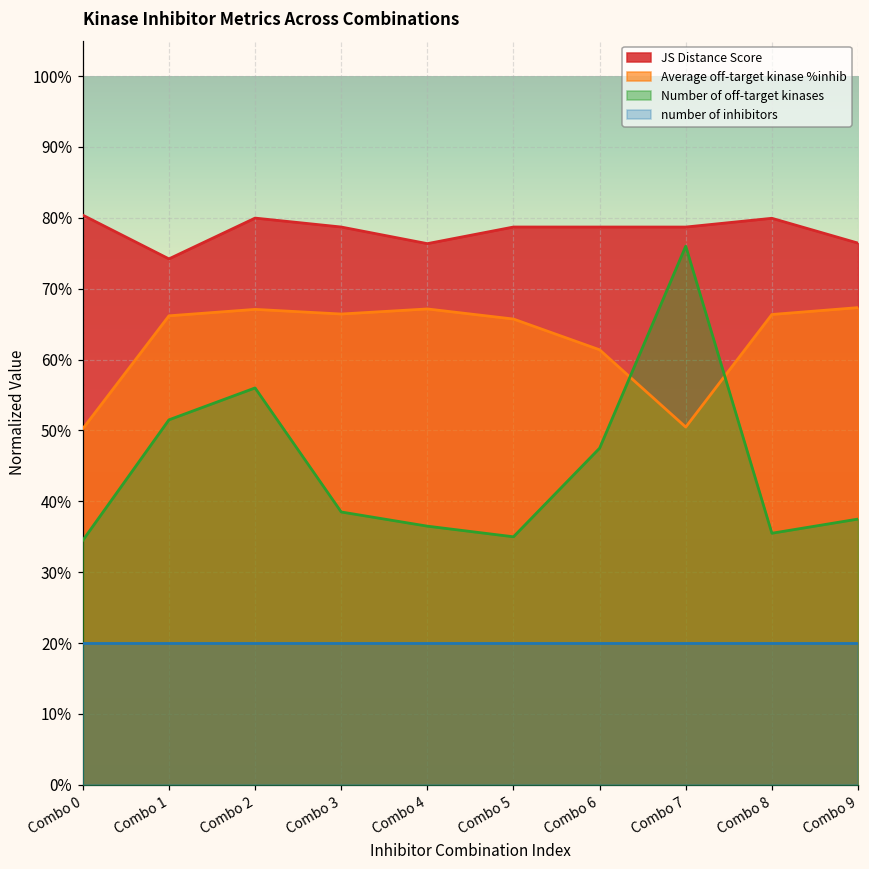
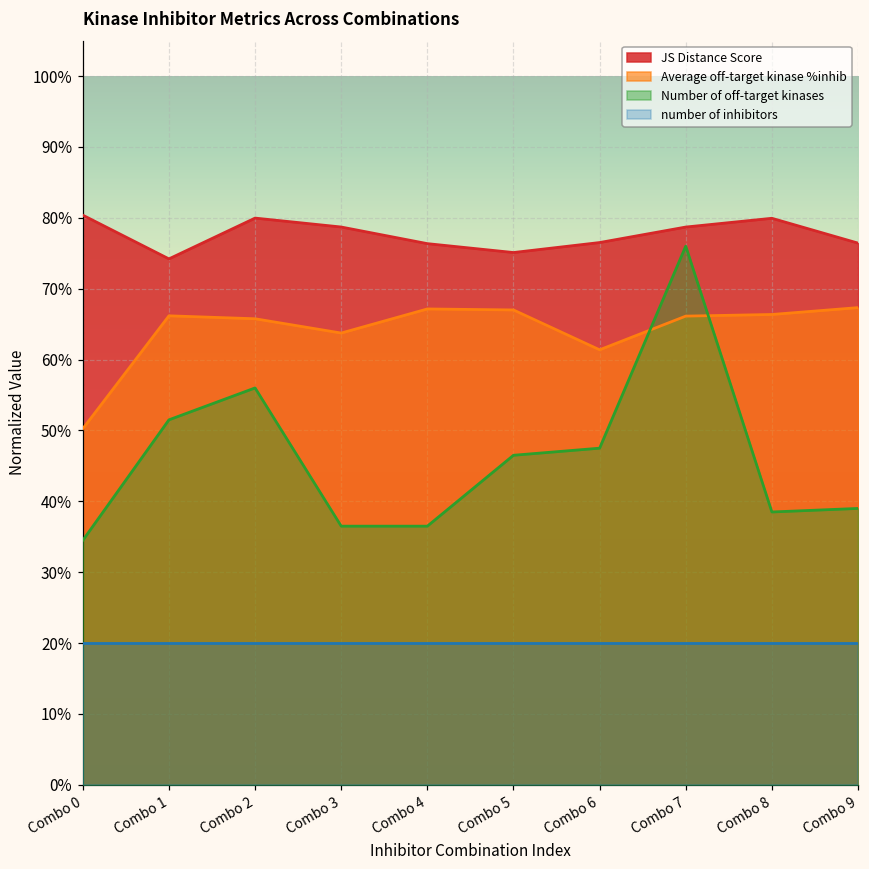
  {
    "JS Distance Score": {
      "Combo 0": "80%",
      "Combo 1": "74%",
      "Combo 2": "80%",
      "Combo 3": "79%",
      "Combo 4": "76%",
-     "Combo 5": "79%",
-     "Combo 6": "79%",
+     "Combo 5": "75%",
+     "Combo 6": "77%",
      "Combo 7": "79%",
      "Combo 8": "80%",
      "Combo 9": "76%"
    },
    "Average off-target kinase %inhib": {
      "Combo 0": "50%",
      "Combo 1": "66%",
-     "Combo 2": "67%",
-     "Combo 3": "66%",
+     "Combo 2": "66%",
+     "Combo 3": "64%",
      "Combo 4": "67%",
-     "Combo 5": "66%",
+     "Combo 5": "67%",
      "Combo 6": "61%",
-     "Combo 7": "50%",
+     "Combo 7": "66%",
      "Combo 8": "66%",
      "Combo 9": "67%"
    },
    "Number of off-target kinases": {
      "Combo 0": "35%",
      "Combo 1": "52%",
      "Combo 2": "56%",
-     "Combo 3": "39%",
+     "Combo 3": "37%",
      "Combo 4": "37%",
-     "Combo 5": "35%",
+     "Combo 5": "47%",
      "Combo 6": "48%",
      "Combo 7": "76%",
-     "Combo 8": "36%",
-     "Combo 9": "38%"
+     "Combo 8": "39%",
+     "Combo 9": "39%"
    },
    "number of inhibitors": {
      "Combo 0": "20%",
      "Combo 1": "20%",
      "Combo 2": "20%",
      "Combo 3": "20%",
      "Combo 4": "20%",
      "Combo 5": "20%",
      "Combo 6": "20%",
      "Combo 7": "20%",
      "Combo 8": "20%",
      "Combo 9": "20%"
    }
  }
